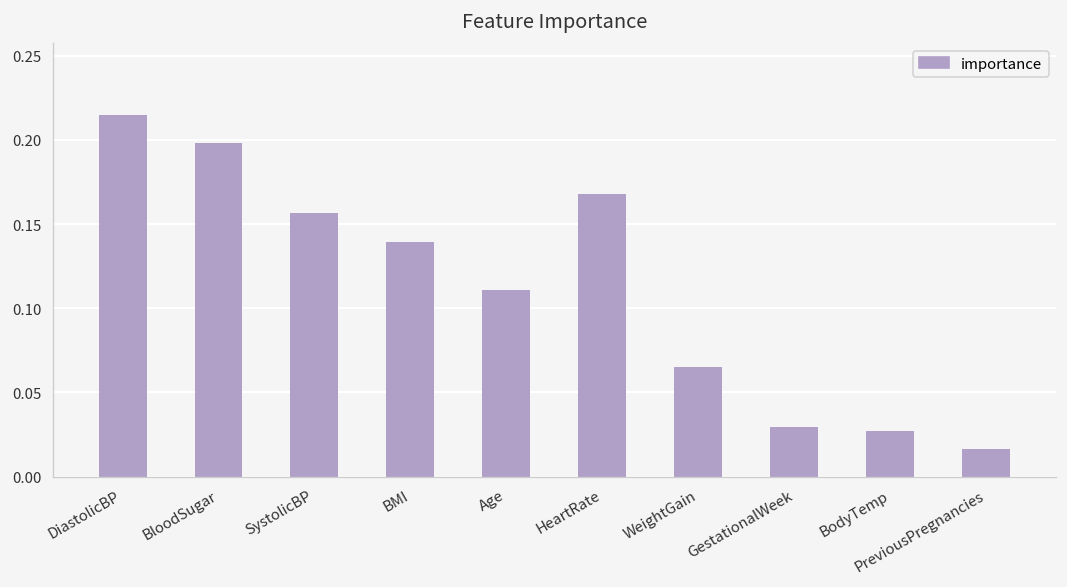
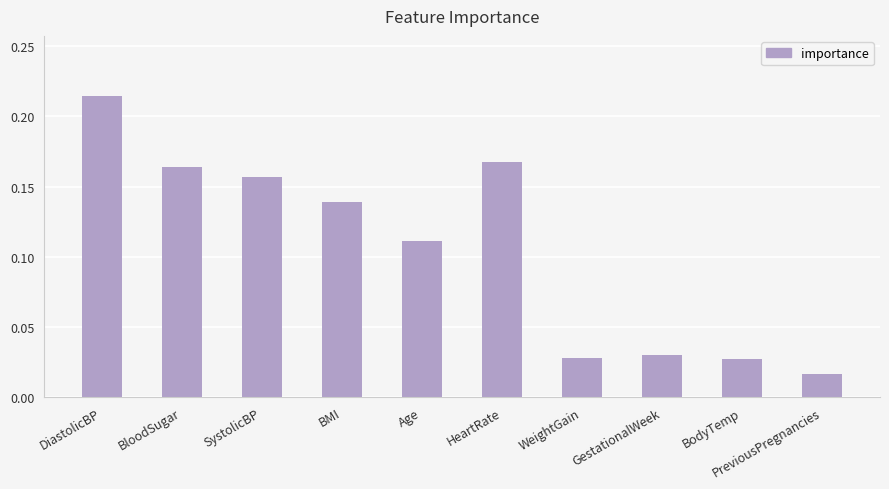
  {
    "DiastolicBP": 0.214,
-   "BloodSugar": 0.198,
+   "BloodSugar": 0.164,
    "SystolicBP": 0.157,
    "BMI": 0.139,
    "Age": 0.111,
    "HeartRate": 0.168,
-   "WeightGain": 0.065,
+   "WeightGain": 0.028,
    "GestationalWeek": 0.030,
    "BodyTemp": 0.027,
    "PreviousPregnancies": 0.016
  }
